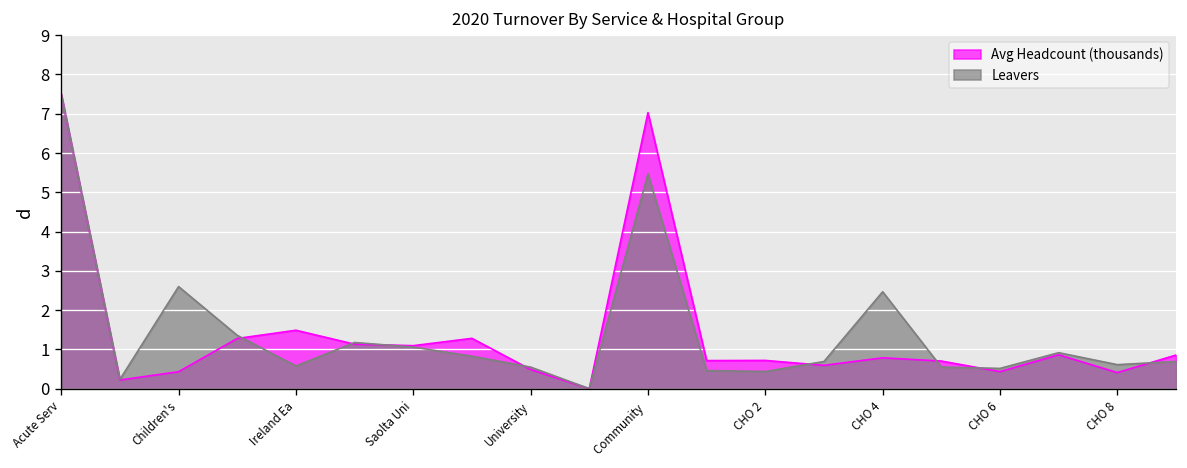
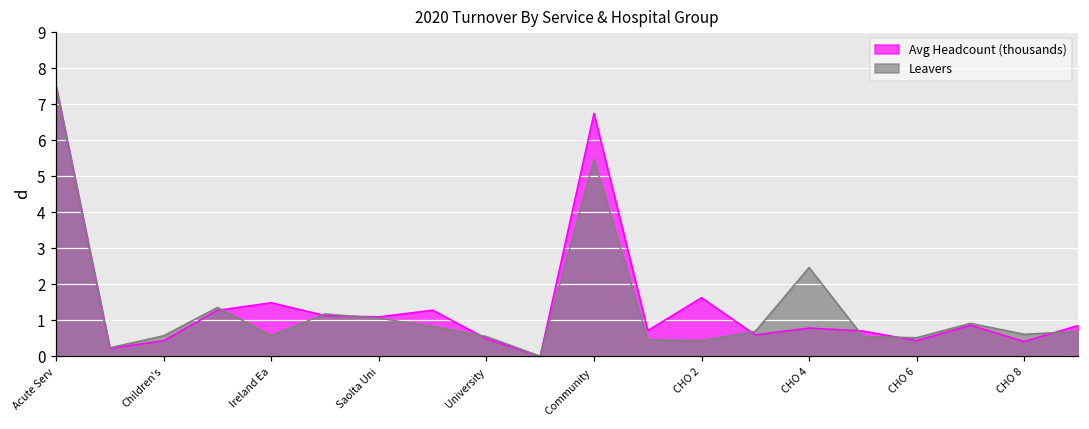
  {
    "Avg Headcount (thousands)": {
      "Children's": 0.4,
      "Ireland Ea": 1.5,
-     "Community": 7.0,
-     "CHO 2": 0.7,
+     "Community": 6.7,
+     "CHO 2": 1.6,
      "CHO 4": 0.8,
      "CHO 6": 0.4,
      "CHO 8": 0.4
    },
    "Leavers": {
-     "Children's": 2.6,
+     "Children's": 0.6,
      "Ireland Ea": 0.6,
      "Community": 5.5,
      "CHO 2": 0.4,
      "CHO 4": 2.5,
      "CHO 6": 0.5,
      "CHO 8": 0.6
    }
  }
